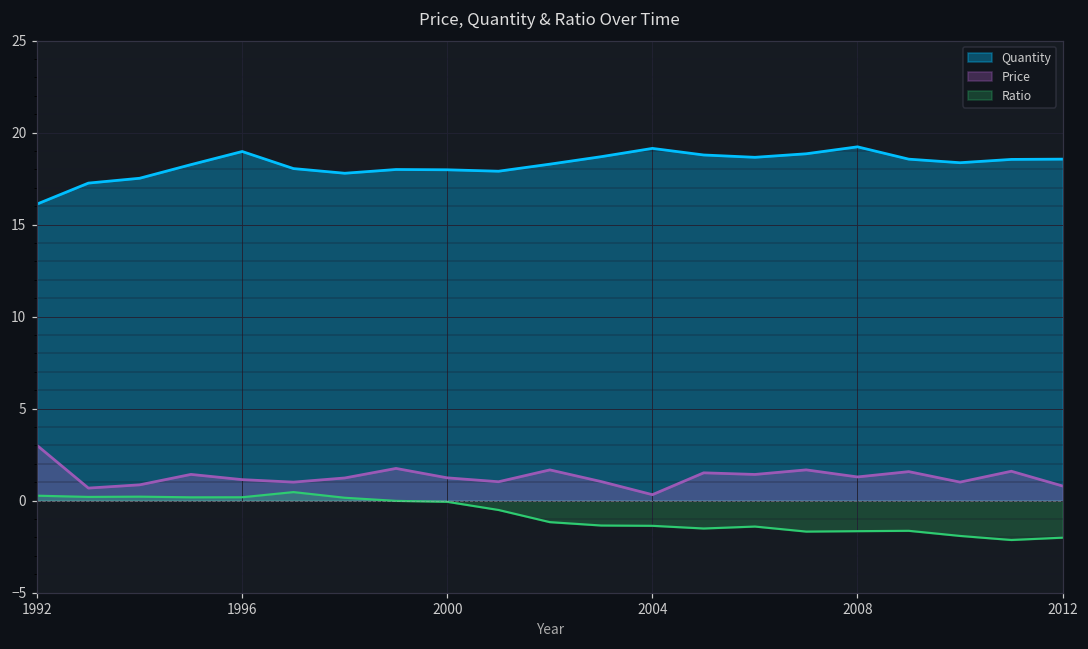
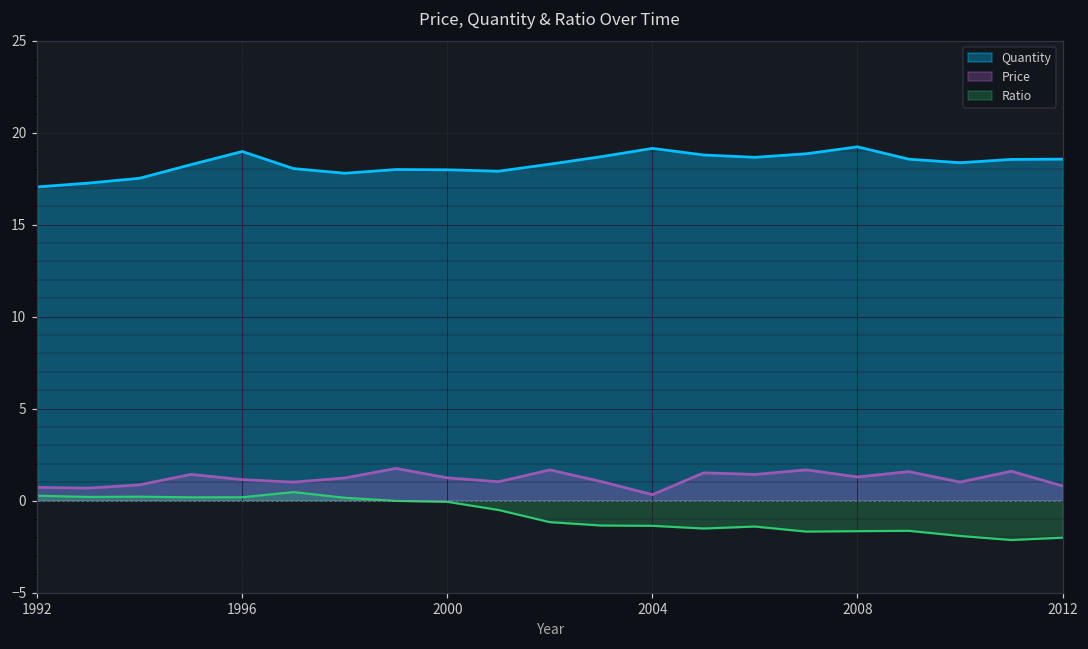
  {
    "Quantity": {
-     "1992": 16.1,
+     "1992": 17.0,
      "1996": 19.0,
      "2000": 18.0,
      "2004": 19.1,
      "2008": 19.2,
      "2012": 18.6
    },
    "Price": {
-     "1992": 3.0,
+     "1992": 0.7,
      "1996": 1.1,
      "2000": 1.2,
      "2004": 0.3,
      "2008": 1.3,
      "2012": 0.8
    }
  }
